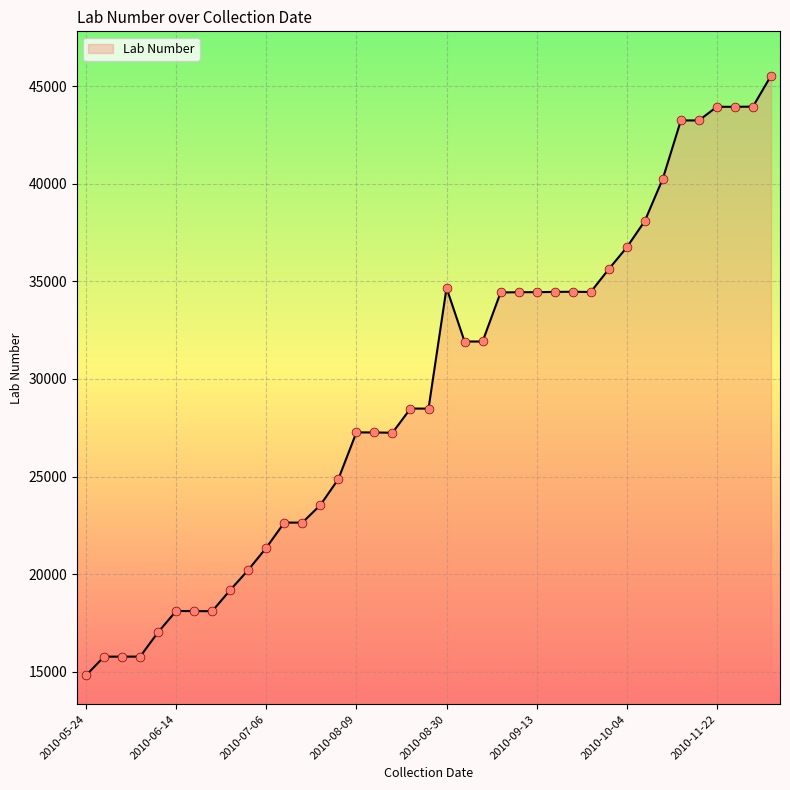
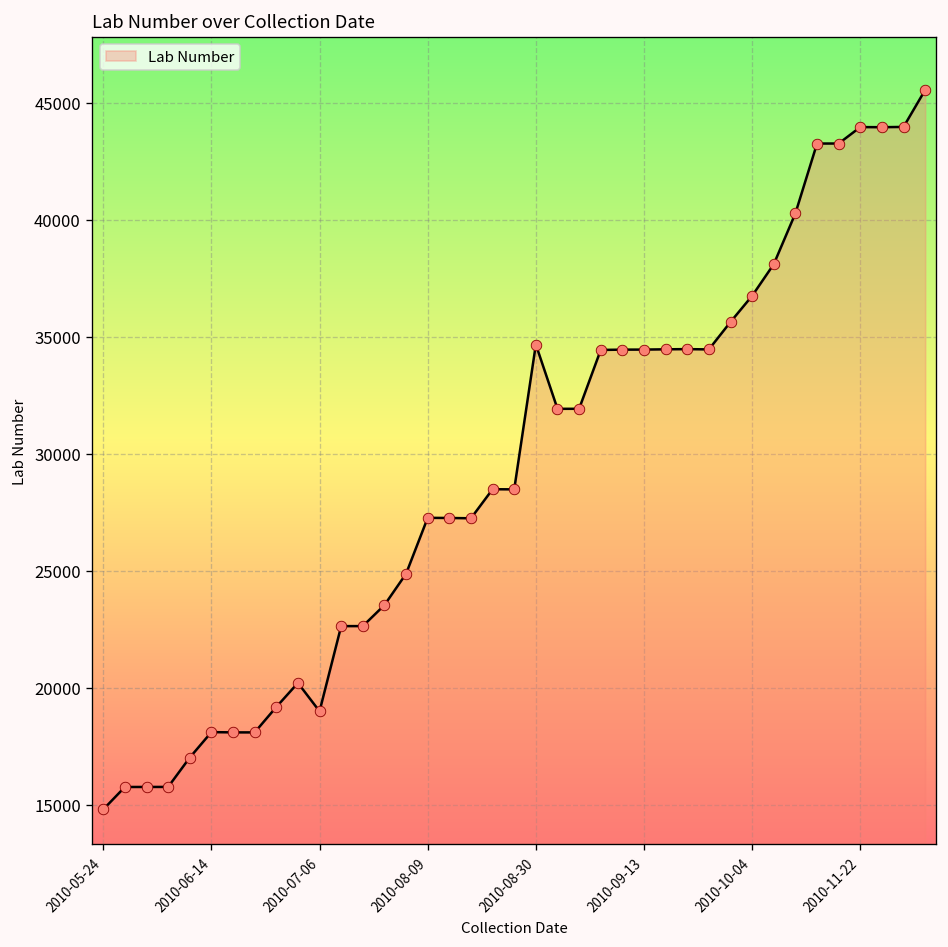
  {
    "2010-05-24": 14800,
-   "2010-07-06": 21400,
+   "2010-07-06": 19000,
    "2010-08-30": 34700,
    "2010-10-04": 36700
  }
